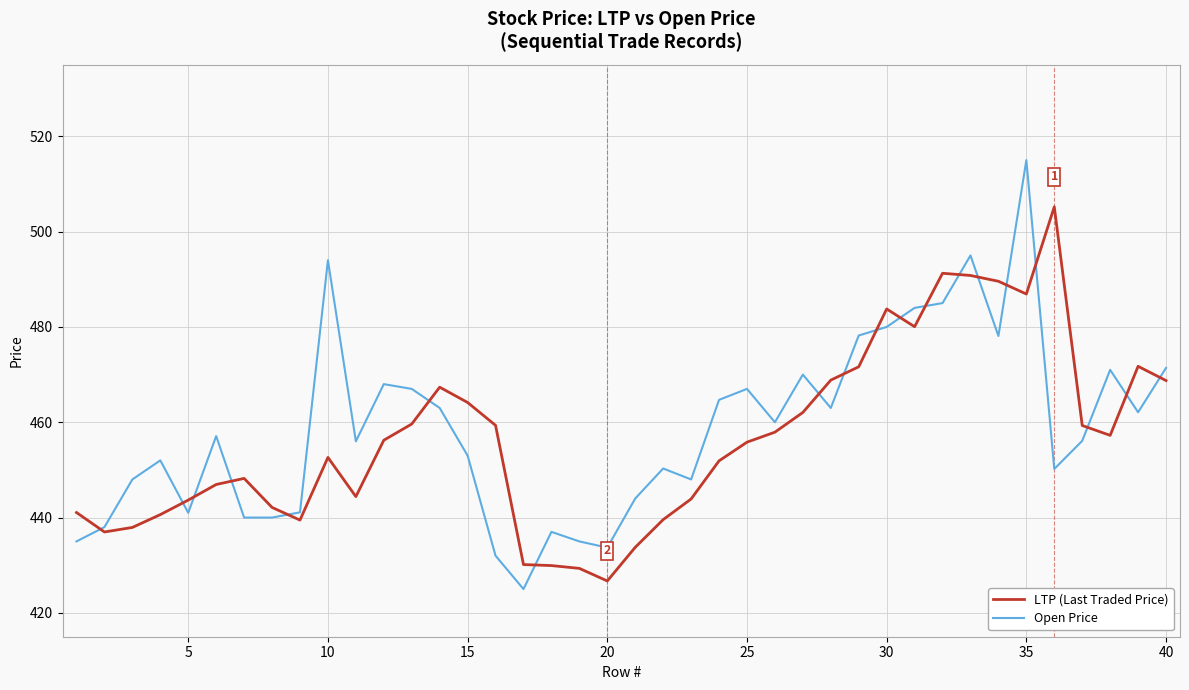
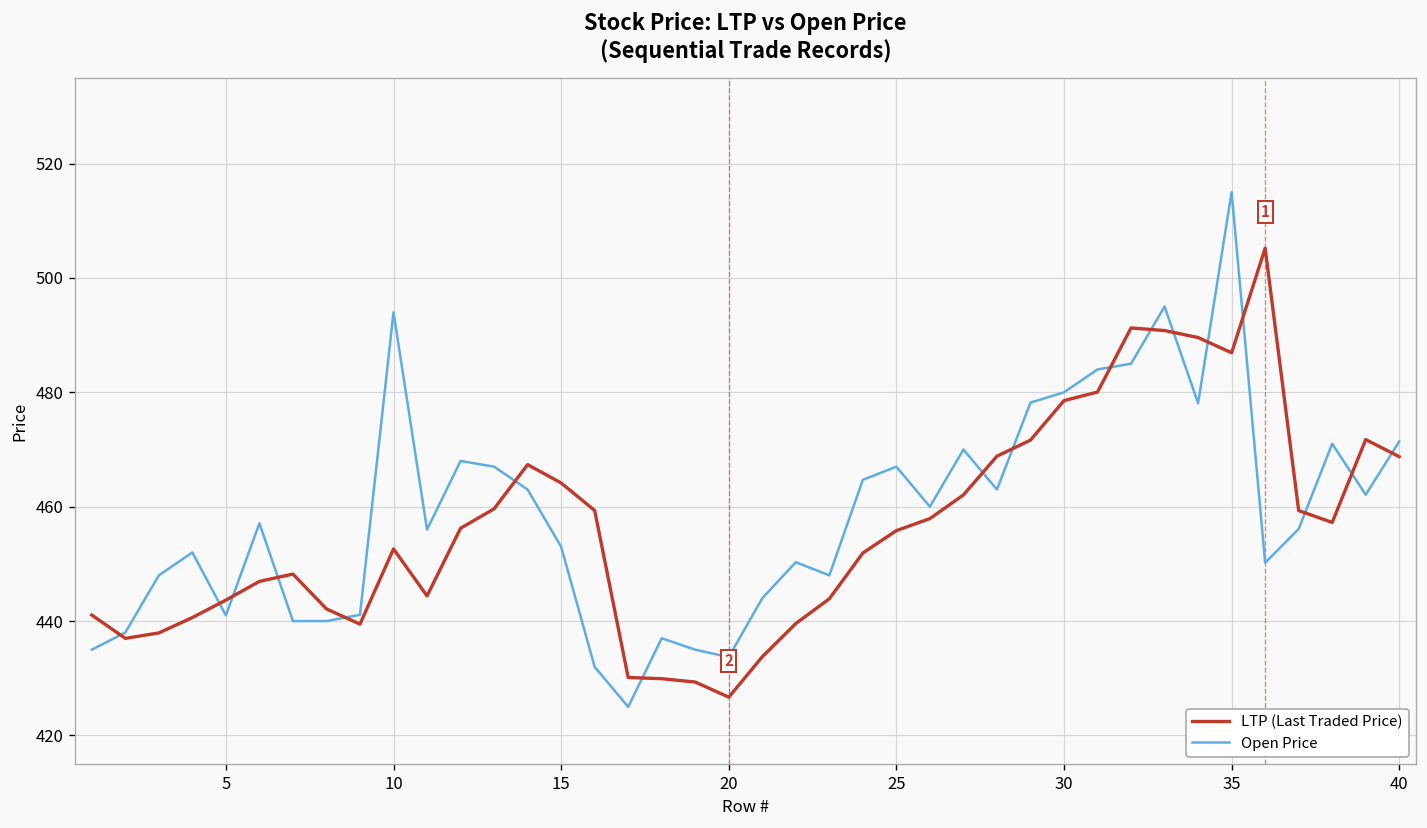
  {
    "LTP (Last Traded Price)": {
      "5": 444,
      "10": 453,
      "15": 464,
      "20": 427,
      "25": 456,
-     "30": 484,
+     "30": 479,
      "35": 487,
      "40": 469
    },
    "Open Price": {
      "5": 441,
      "10": 494,
      "15": 453,
      "25": 467,
      "30": 480,
      "35": 515,
      "40": 471
    }
  }
